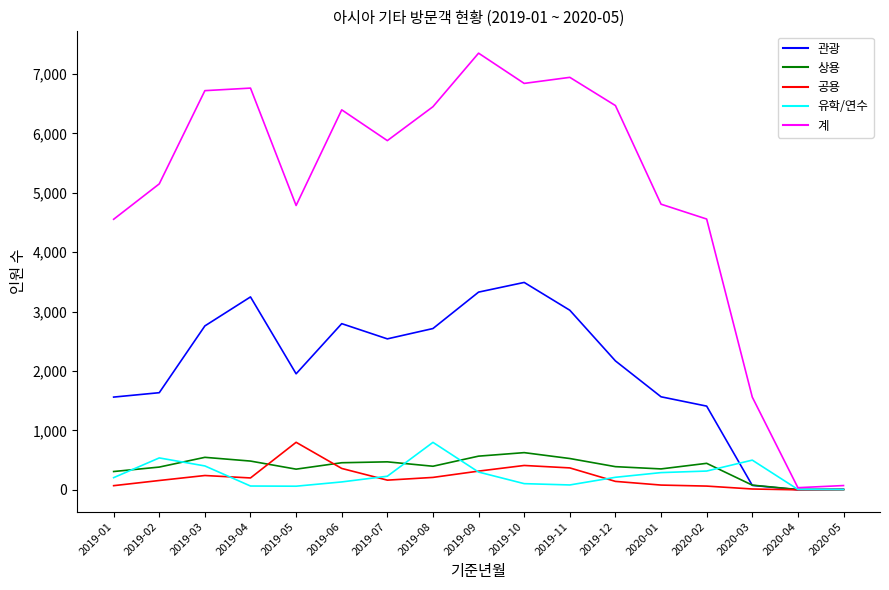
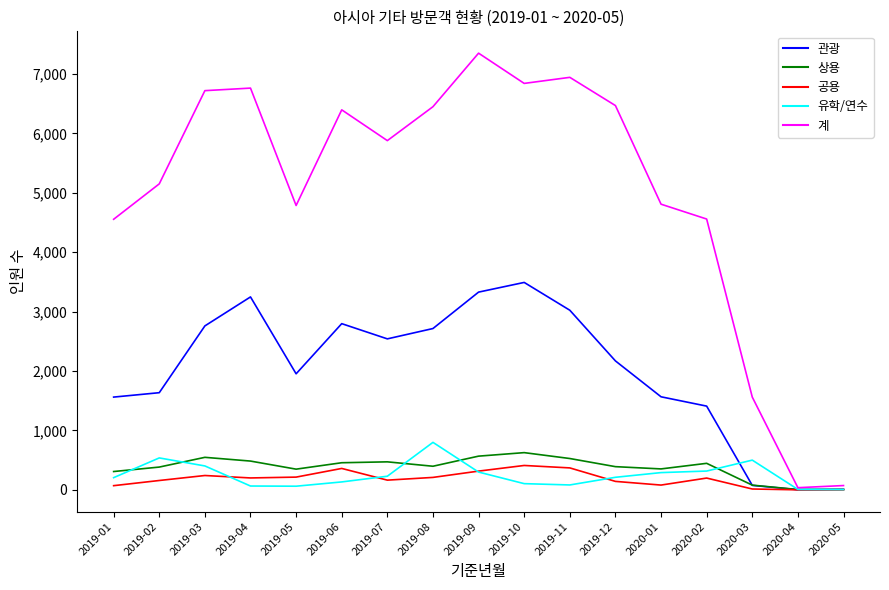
  {
    "관광": {
      "2019-01": "1,600",
      "2019-02": "1,600",
      "2019-03": "2,800",
      "2019-04": "3,200",
      "2019-05": "2,000",
      "2019-06": "2,800",
      "2019-07": "2,500",
      "2019-08": "2,700",
      "2019-09": "3,300",
      "2019-10": "3,500",
      "2019-11": "3,000",
      "2019-12": "2,200",
      "2020-01": "1,600",
      "2020-02": "1,400"
    },
    "상용": {
      "2019-01": "300",
      "2019-02": "400",
      "2019-03": "500",
      "2019-04": "500",
      "2019-05": "300",
      "2019-06": "500",
      "2019-07": "500",
      "2019-08": "400",
      "2019-09": "600",
      "2019-10": "600",
      "2019-11": "500",
      "2019-12": "400",
      "2020-01": "400",
      "2020-02": "400"
    },
    "공용": {
      "2019-01": "100",
      "2019-02": "200",
      "2019-03": "200",
      "2019-04": "200",
-     "2019-05": "800",
+     "2019-05": "200",
      "2019-06": "400",
      "2019-07": "200",
      "2019-08": "200",
      "2019-10": "400",
      "2019-11": "400",
      "2019-12": "100",
      "2020-01": "100",
-     "2020-02": "100",
+     "2020-02": "200",
      "2020-03": "0"
    },
    "유학/연수": {
      "2019-01": "200",
      "2019-02": "500",
      "2019-03": "400",
      "2019-04": "100",
      "2019-05": "100",
      "2019-06": "100",
      "2019-07": "200",
      "2019-08": "800",
      "2019-10": "100",
      "2019-11": "100",
      "2019-12": "200",
      "2020-01": "300",
      "2020-02": "300",
      "2020-03": "500"
    },
    "계": {
      "2019-01": "4,600",
      "2019-02": "5,200",
      "2019-03": "6,700",
      "2019-04": "6,800",
      "2019-05": "4,800",
      "2019-06": "6,400",
      "2019-07": "5,900",
      "2019-08": "6,400",
      "2019-09": "7,400",
      "2019-10": "6,800",
      "2019-11": "6,900",
      "2019-12": "6,500",
      "2020-01": "4,800",
      "2020-02": "4,600",
      "2020-03": "1,600",
      "2020-05": "100"
    }
  }
